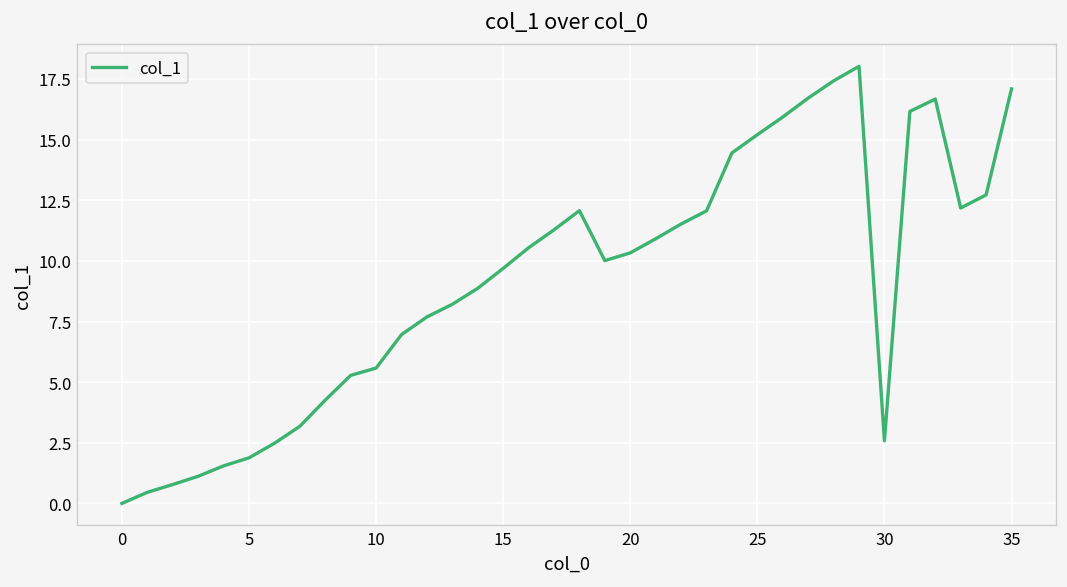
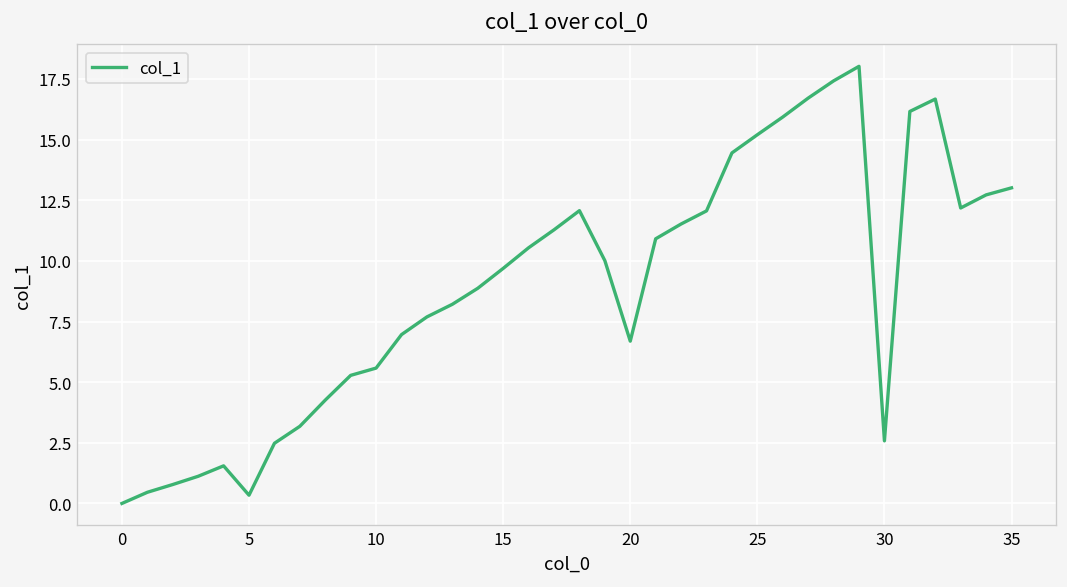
  {
    "0": 0.0,
-   "5": 1.9,
+   "5": 0.3,
    "10": 5.6,
    "15": 9.7,
-   "20": 10.3,
+   "20": 6.7,
    "25": 15.2,
    "30": 2.6,
-   "35": 17.1
+   "35": 13.0
  }
